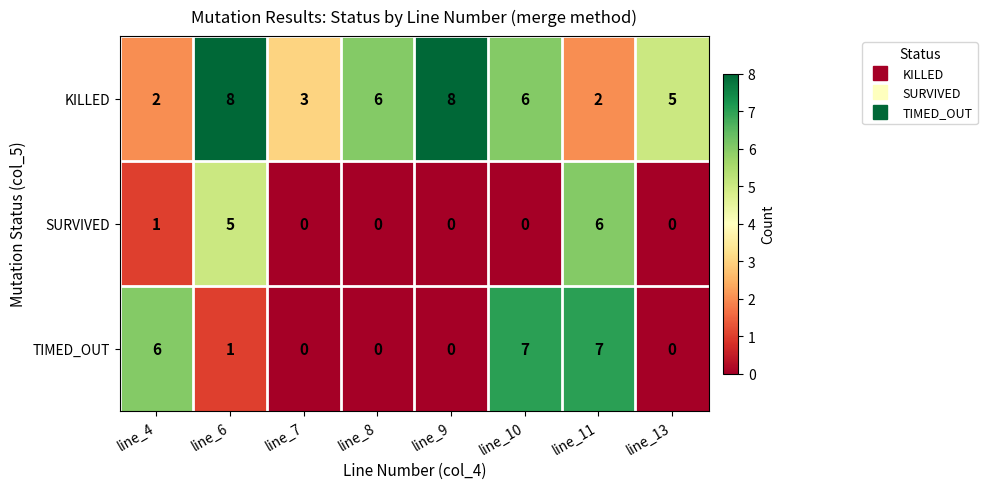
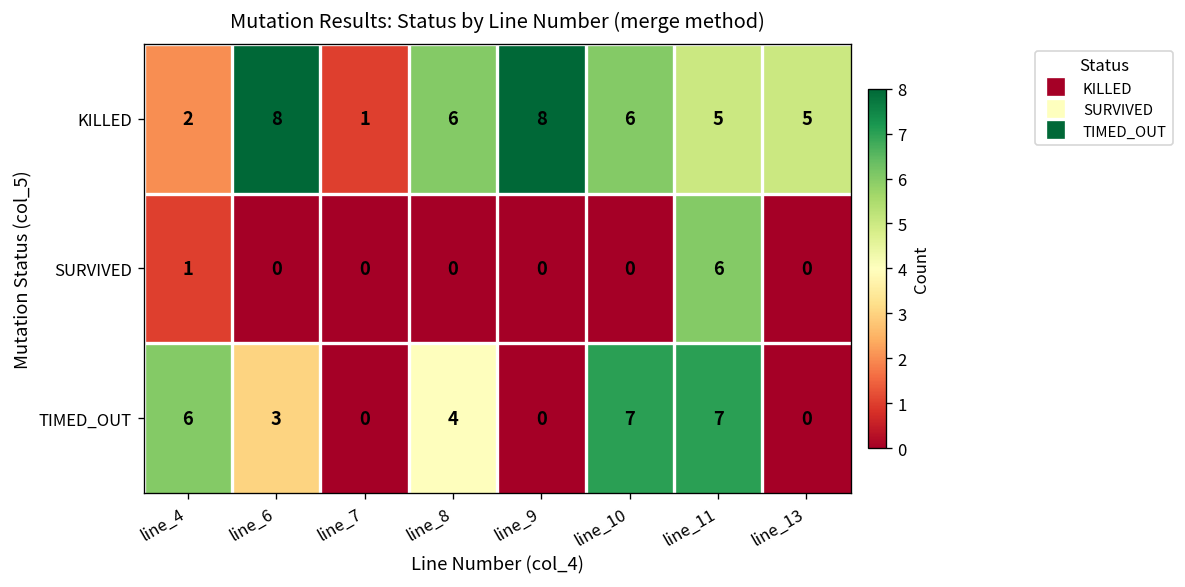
  {
    "KILLED": {
      "line_4": 2,
      "line_6": 8,
-     "line_7": 3,
+     "line_7": 1,
      "line_8": 6,
      "line_9": 8,
      "line_10": 6,
-     "line_11": 2,
+     "line_11": 5,
      "line_13": 5
    },
    "SURVIVED": {
      "line_4": 1,
-     "line_6": 5,
+     "line_6": 0,
      "line_7": 0,
      "line_8": 0,
      "line_9": 0,
      "line_10": 0,
      "line_11": 6,
      "line_13": 0
    },
    "TIMED_OUT": {
      "line_4": 6,
-     "line_6": 1,
+     "line_6": 3,
      "line_7": 0,
-     "line_8": 0,
+     "line_8": 4,
      "line_9": 0,
      "line_10": 7,
      "line_11": 7,
      "line_13": 0
    }
  }
